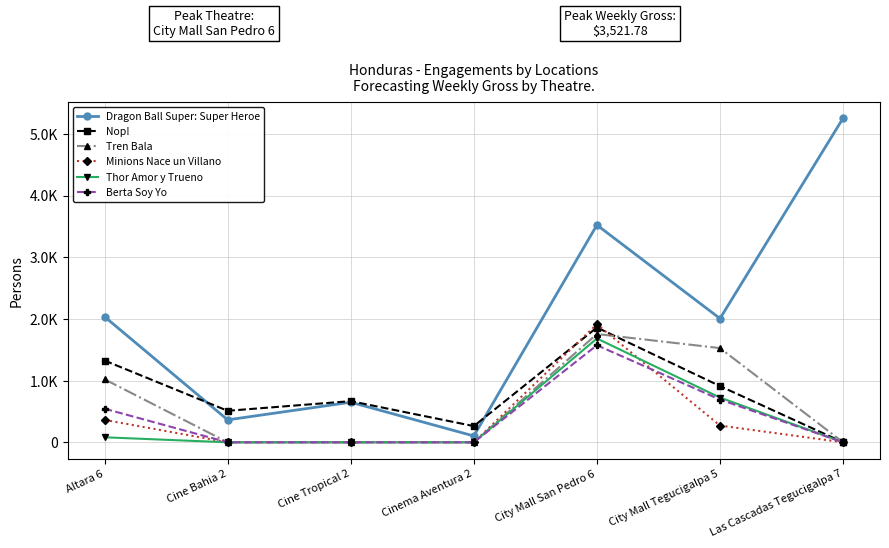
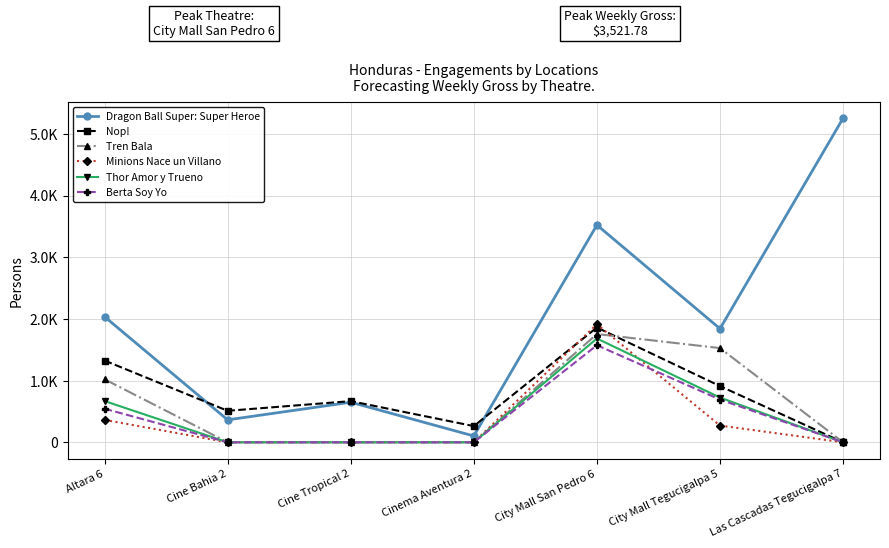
  {
    "Dragon Ball Super: Super Heroe": {
      "Altara 6": 2000,
      "Cine Bahia 2": 400,
      "Cinema Aventura 2": 100,
      "City Mall San Pedro 6": 3500,
-     "City Mall Tegucigalpa 5": 2000,
+     "City Mall Tegucigalpa 5": 1800,
      "Las Cascadas Tegucigalpa 7": 5300
    },
    "Nop!": {
      "Altara 6": 1300,
      "Cine Bahia 2": 500,
      "Cinema Aventura 2": 300,
      "City Mall San Pedro 6": 1900,
      "City Mall Tegucigalpa 5": 900
    },
    "Tren Bala": {
      "Altara 6": 1000,
      "City Mall San Pedro 6": 1800,
      "City Mall Tegucigalpa 5": 1500
    },
    "Minions Nace un Villano": {
      "Altara 6": 400,
      "City Mall San Pedro 6": 1900,
      "City Mall Tegucigalpa 5": 300
    },
    "Thor Amor y Trueno": {
-     "Altara 6": 100,
+     "Altara 6": 700,
      "City Mall San Pedro 6": 1700
    },
    "Berta Soy Yo": {
      "Altara 6": 500,
      "City Mall San Pedro 6": 1600
    }
  }
